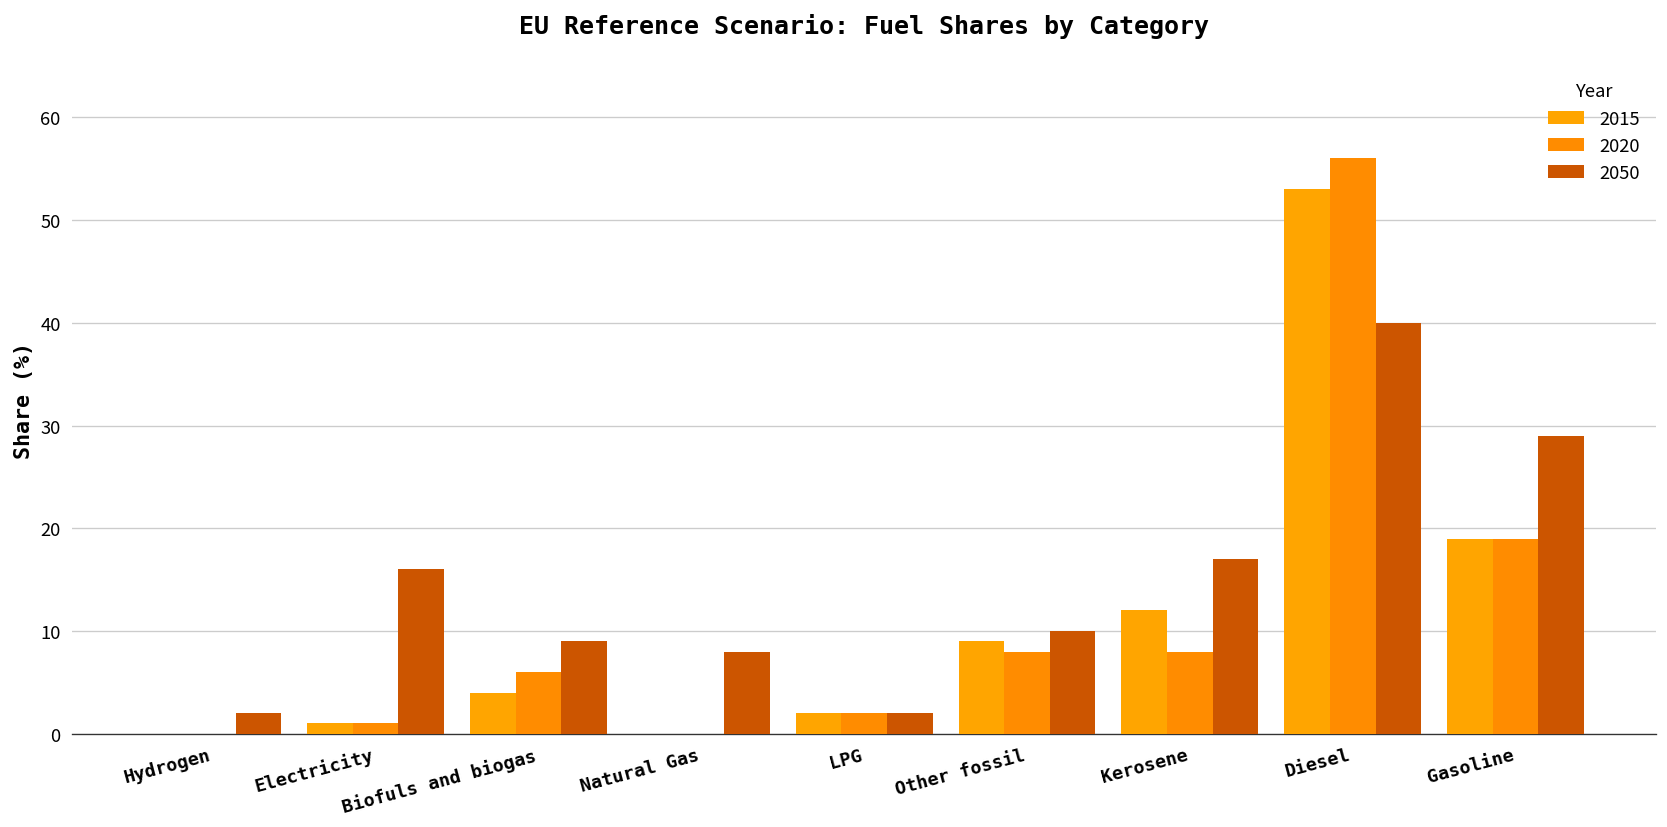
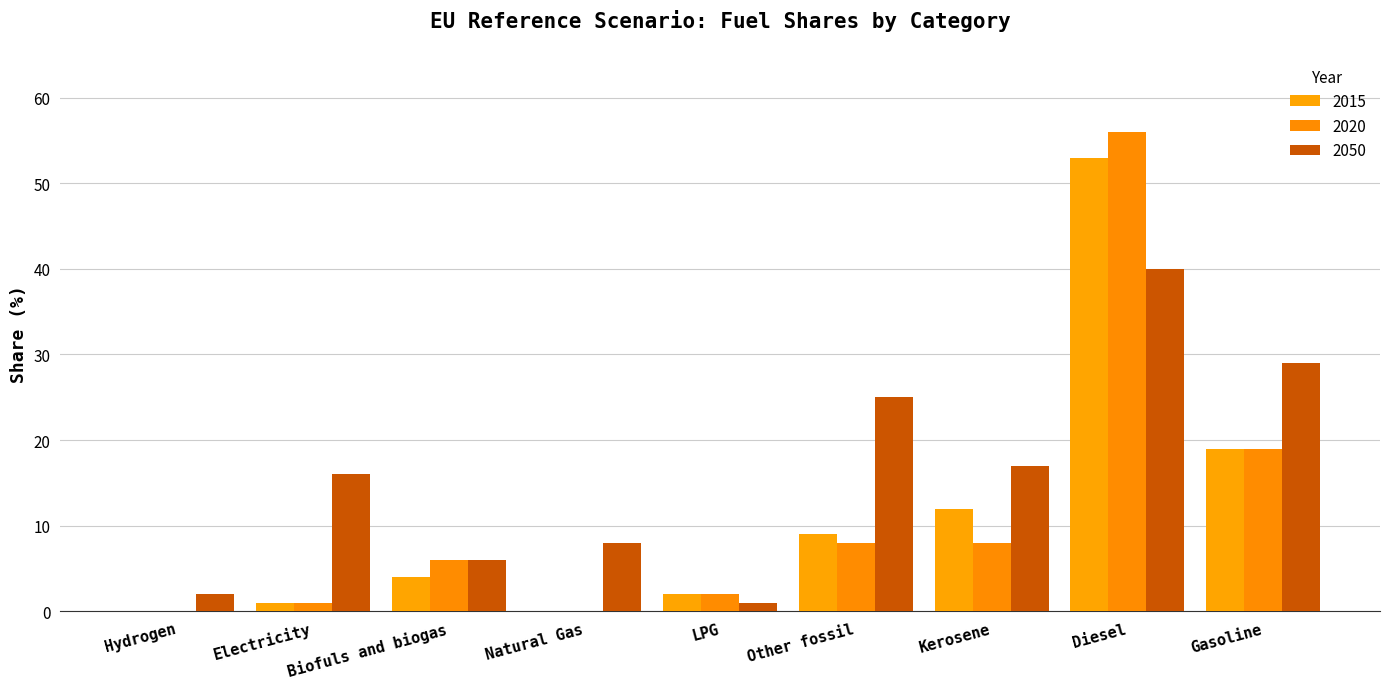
  {
    "2050": {
      "Hydrogen": 2,
      "Electricity": 16,
-     "Biofuls and biogas": 9,
+     "Biofuls and biogas": 6,
      "Natural Gas": 8,
-     "LPG": 2,
-     "Other fossil": 10,
+     "LPG": 1,
+     "Other fossil": 25,
      "Kerosene": 17,
      "Diesel": 40,
      "Gasoline": 29
    }
  }
